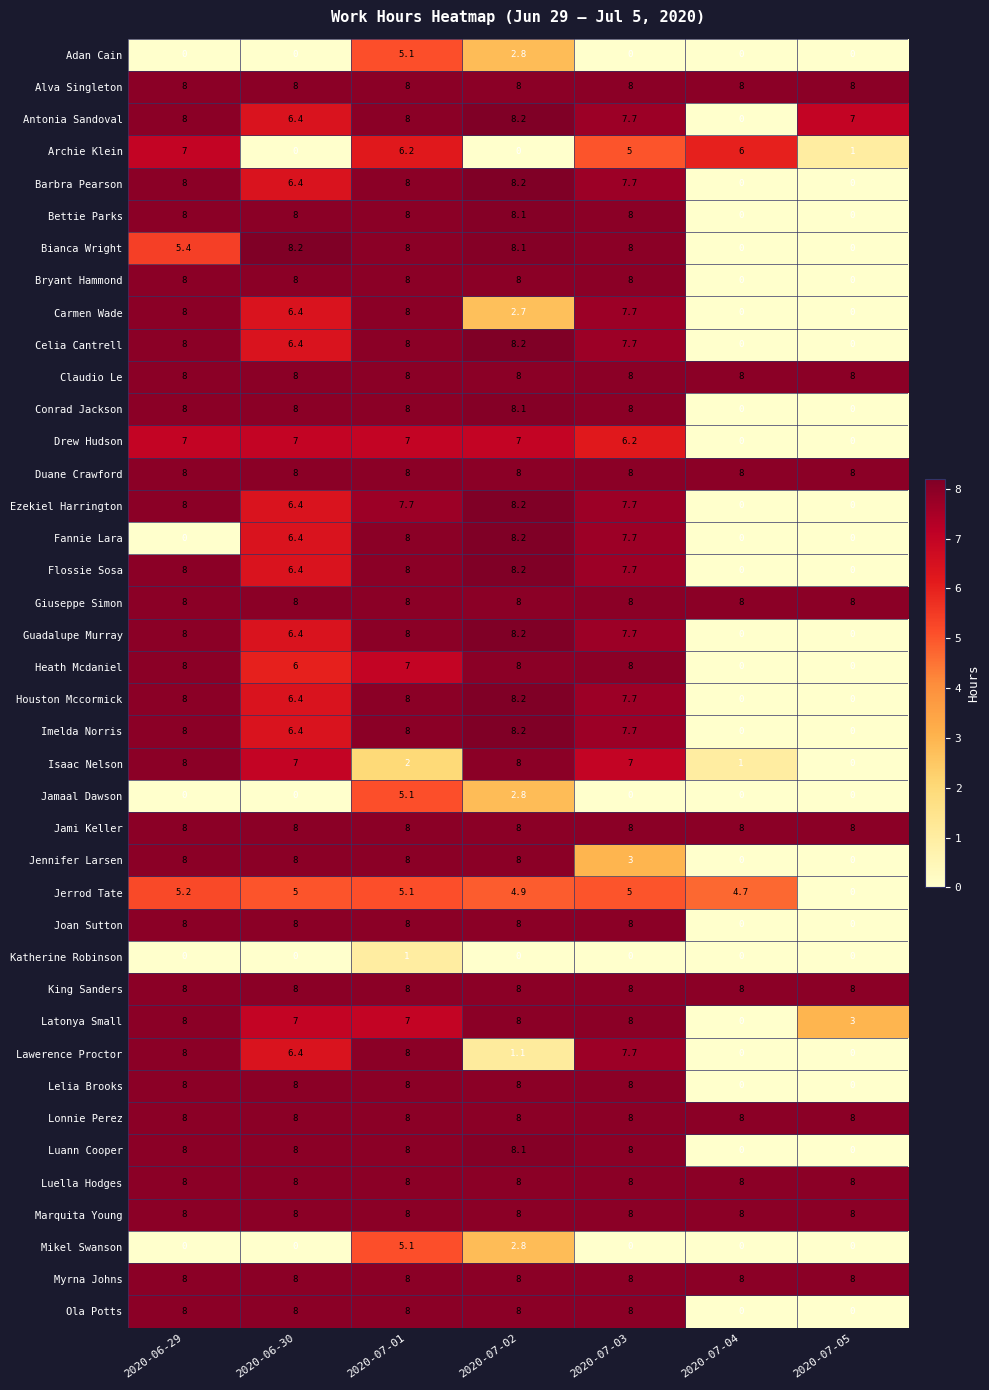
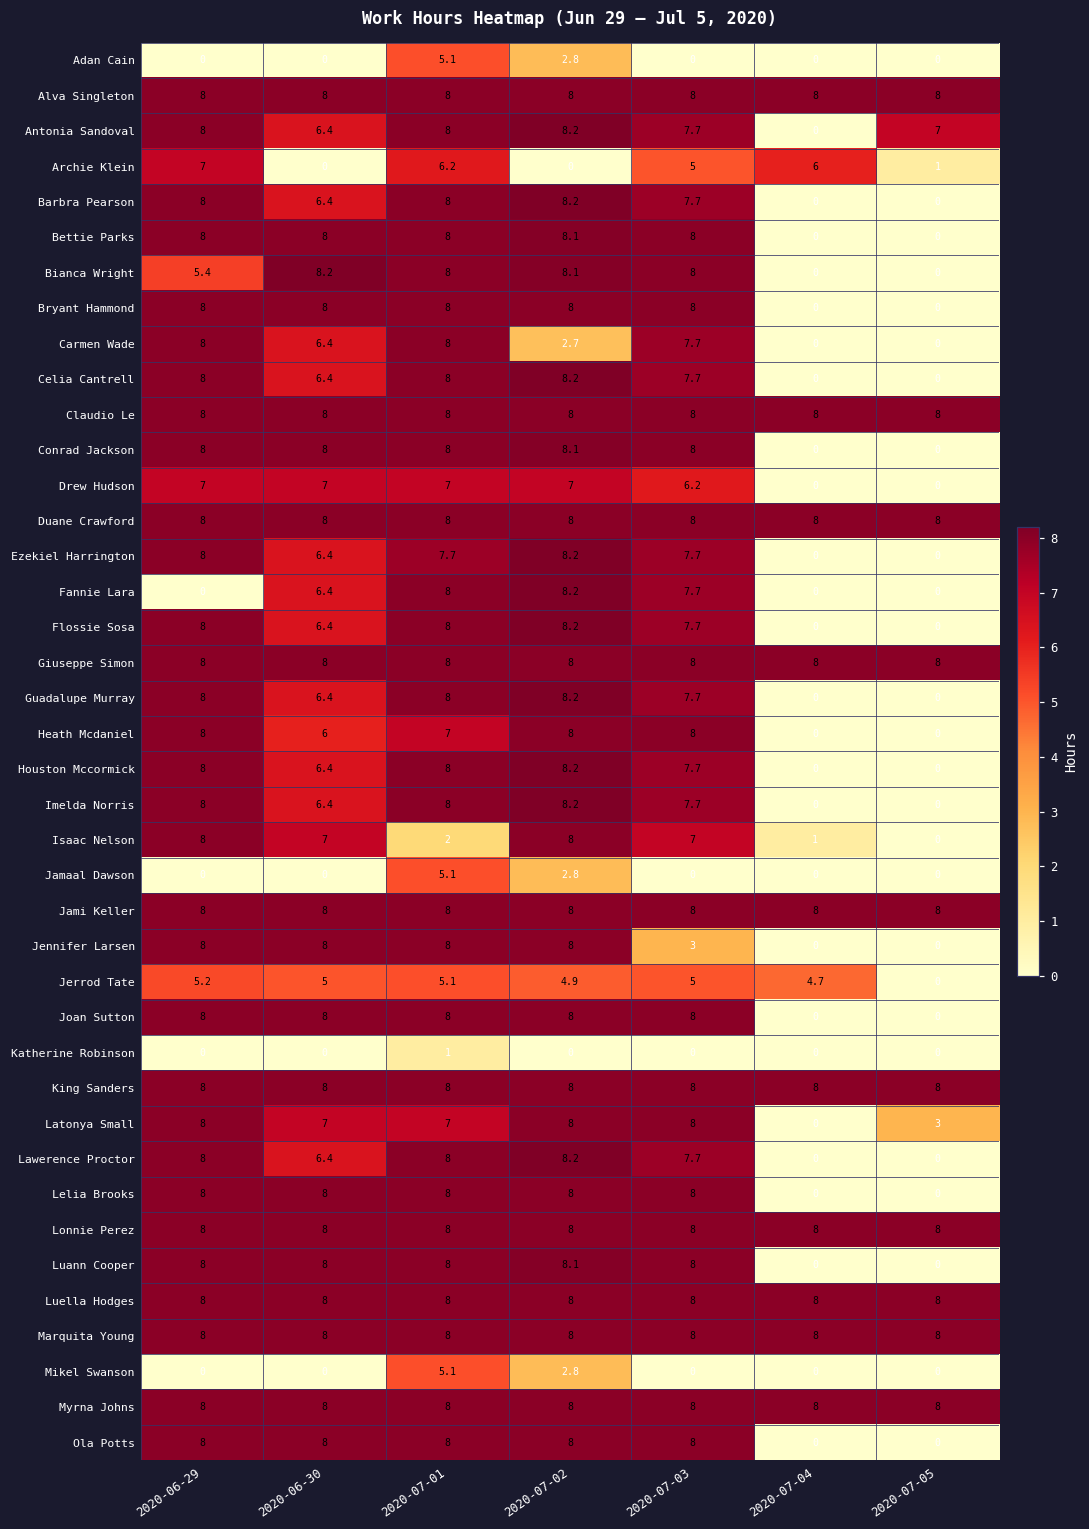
  {
    "Lawerence Proctor": {
      "2020-06-29": 8,
      "2020-06-30": 6.4,
      "2020-07-01": 8,
-     "2020-07-02": 1.1,
+     "2020-07-02": 8.2,
      "2020-07-03": 7.7,
      "2020-07-04": 0,
      "2020-07-05": 0
    }
  }
